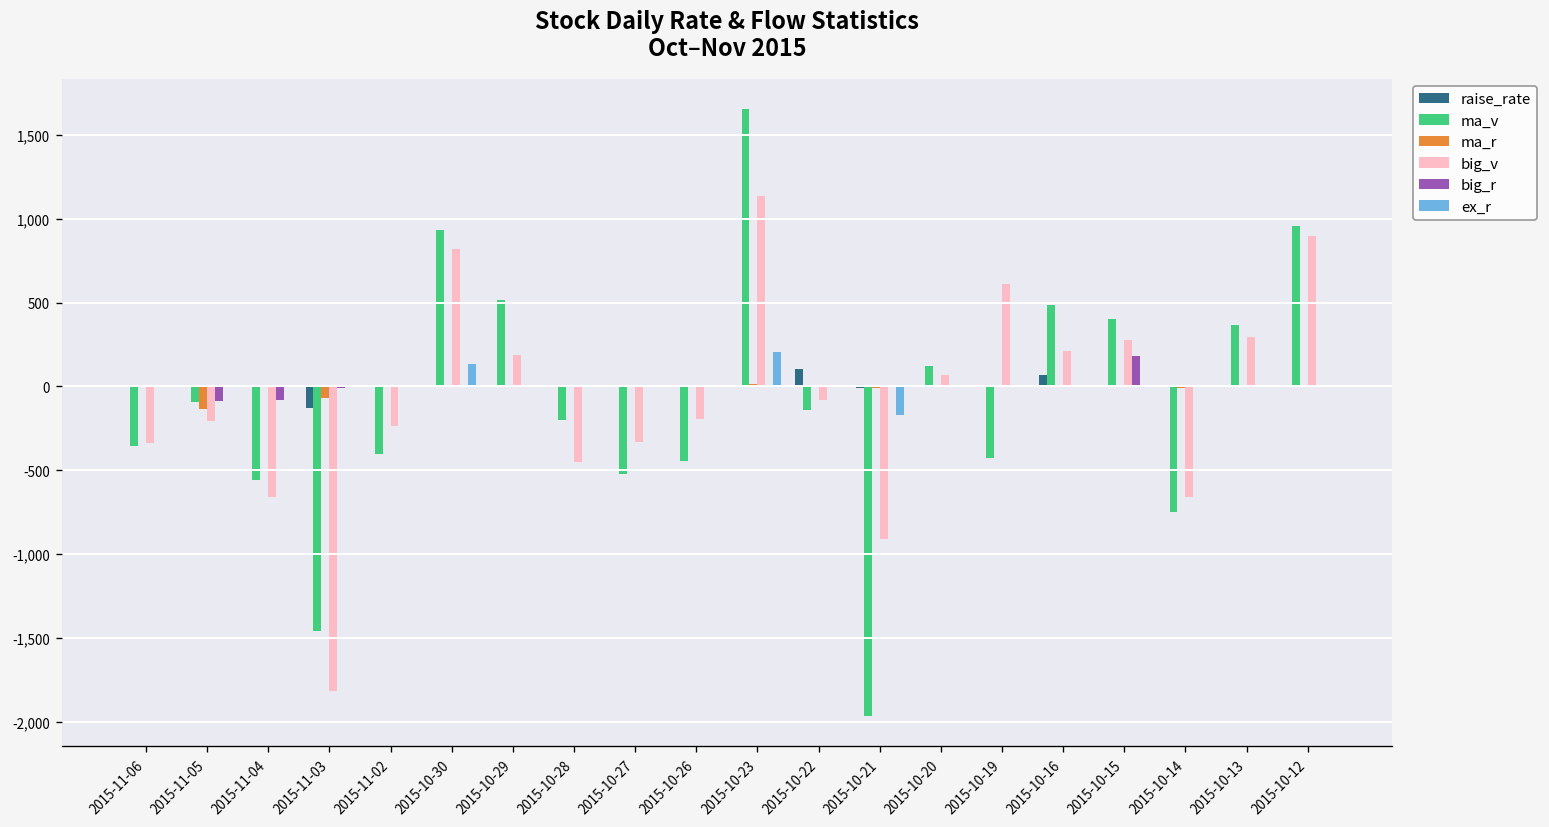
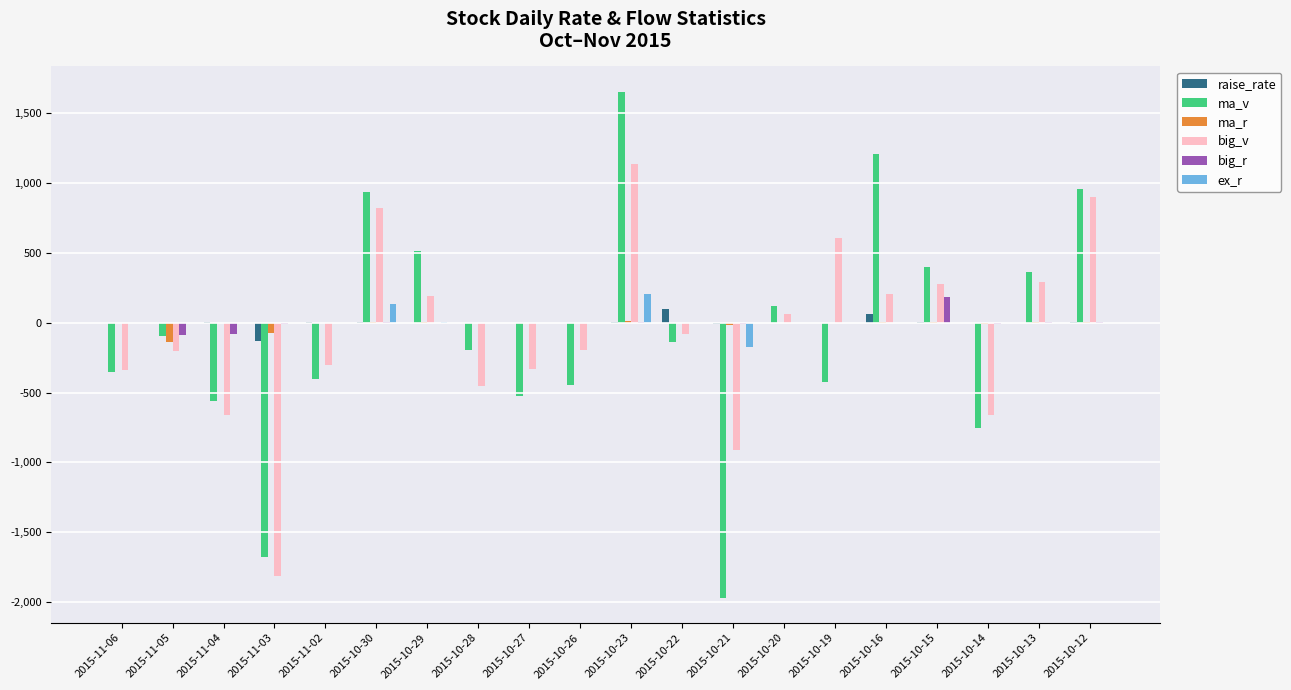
  {
    "raise_rate": {
      "2015-11-03": "-130",
      "2015-10-22": "100",
      "2015-10-16": "70"
    },
    "ma_v": {
      "2015-11-06": "-350",
      "2015-11-05": "-90",
      "2015-11-04": "-560",
-     "2015-11-03": "-1,460",
+     "2015-11-03": "-1,680",
      "2015-11-02": "-400",
      "2015-10-30": "930",
      "2015-10-29": "520",
      "2015-10-28": "-200",
      "2015-10-27": "-520",
      "2015-10-26": "-440",
      "2015-10-23": "1,650",
      "2015-10-22": "-140",
      "2015-10-21": "-1,970",
      "2015-10-20": "120",
      "2015-10-19": "-430",
-     "2015-10-16": "490",
+     "2015-10-16": "1,210",
      "2015-10-15": "400",
      "2015-10-14": "-750",
      "2015-10-13": "370",
      "2015-10-12": "960"
    },
    "ma_r": {
      "2015-11-05": "-140",
      "2015-11-03": "-70"
    },
    "big_v": {
      "2015-11-06": "-340",
      "2015-11-05": "-210",
      "2015-11-04": "-660",
      "2015-11-03": "-1,820",
-     "2015-11-02": "-230",
+     "2015-11-02": "-300",
      "2015-10-30": "820",
      "2015-10-29": "190",
      "2015-10-28": "-450",
      "2015-10-27": "-330",
      "2015-10-26": "-190",
      "2015-10-23": "1,140",
      "2015-10-22": "-80",
      "2015-10-21": "-910",
      "2015-10-20": "70",
      "2015-10-19": "610",
      "2015-10-16": "210",
      "2015-10-15": "270",
      "2015-10-14": "-660",
      "2015-10-13": "290",
      "2015-10-12": "900"
    },
    "big_r": {
      "2015-11-05": "-90",
      "2015-11-04": "-80",
      "2015-10-15": "180"
    },
    "ex_r": {
      "2015-10-30": "130",
      "2015-10-23": "200",
      "2015-10-21": "-170"
    }
  }
